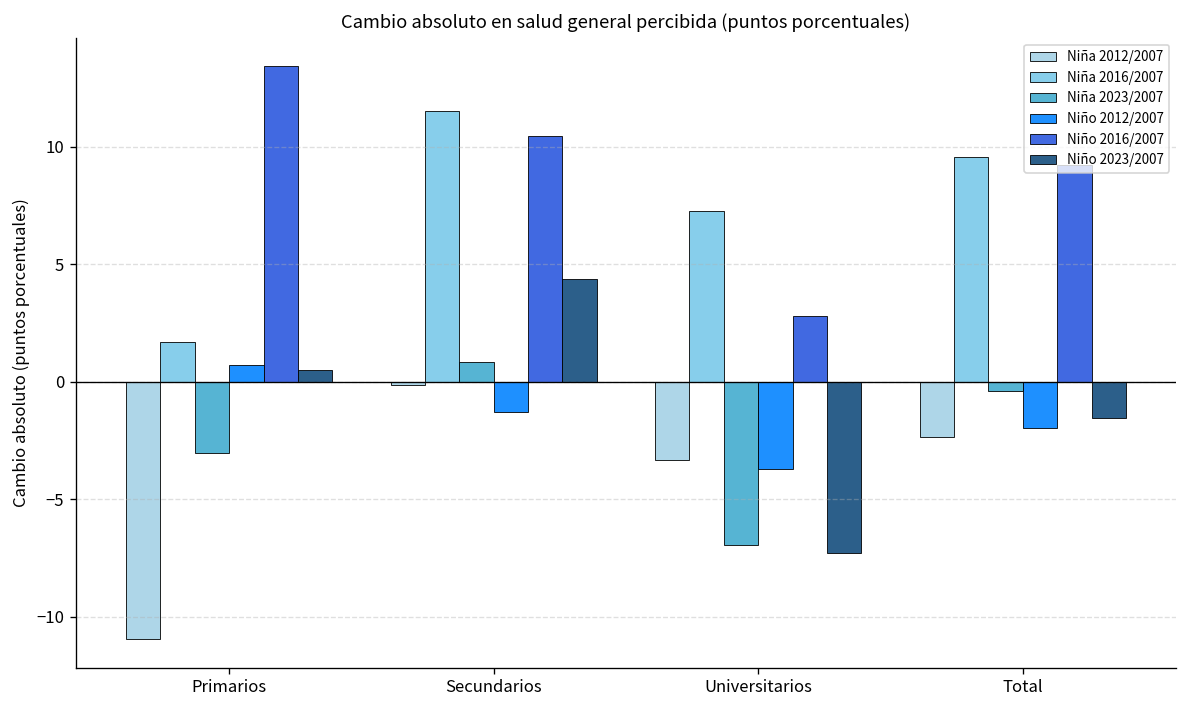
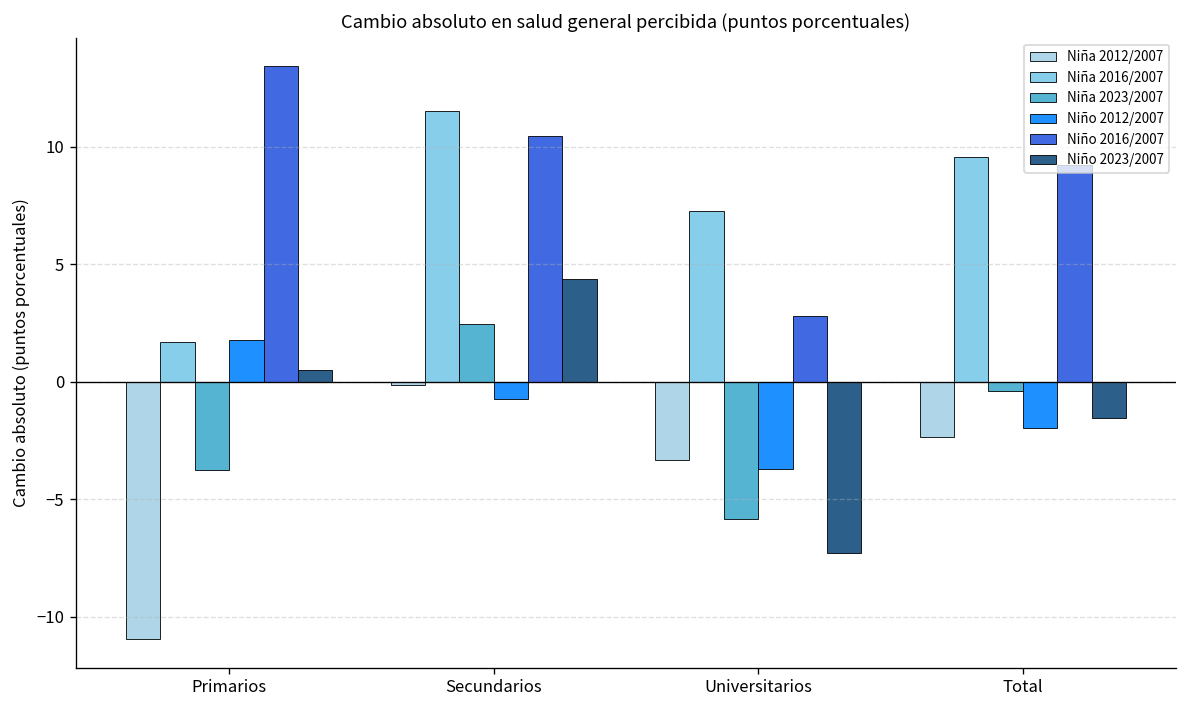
  {
    "Niña 2023/2007": {
-     "Primarios": -3.0,
-     "Secundarios": 0.8,
-     "Universitarios": -6.9,
+     "Primarios": -3.8,
+     "Secundarios": 2.5,
+     "Universitarios": -5.9,
      "Total": -0.4
    },
    "Niño 2012/2007": {
-     "Primarios": 0.7,
-     "Secundarios": -1.3,
+     "Primarios": 1.8,
+     "Secundarios": -0.7,
      "Universitarios": -3.7,
      "Total": -2.0
    },
    "Niño 2016/2007": {
      "Primarios": 13.4,
      "Secundarios": 10.5,
      "Universitarios": 2.8,
      "Total": 9.2
    },
    "Niño 2023/2007": {
      "Primarios": 0.5,
      "Secundarios": 4.4,
      "Universitarios": -7.3,
      "Total": -1.6
    }
  }
